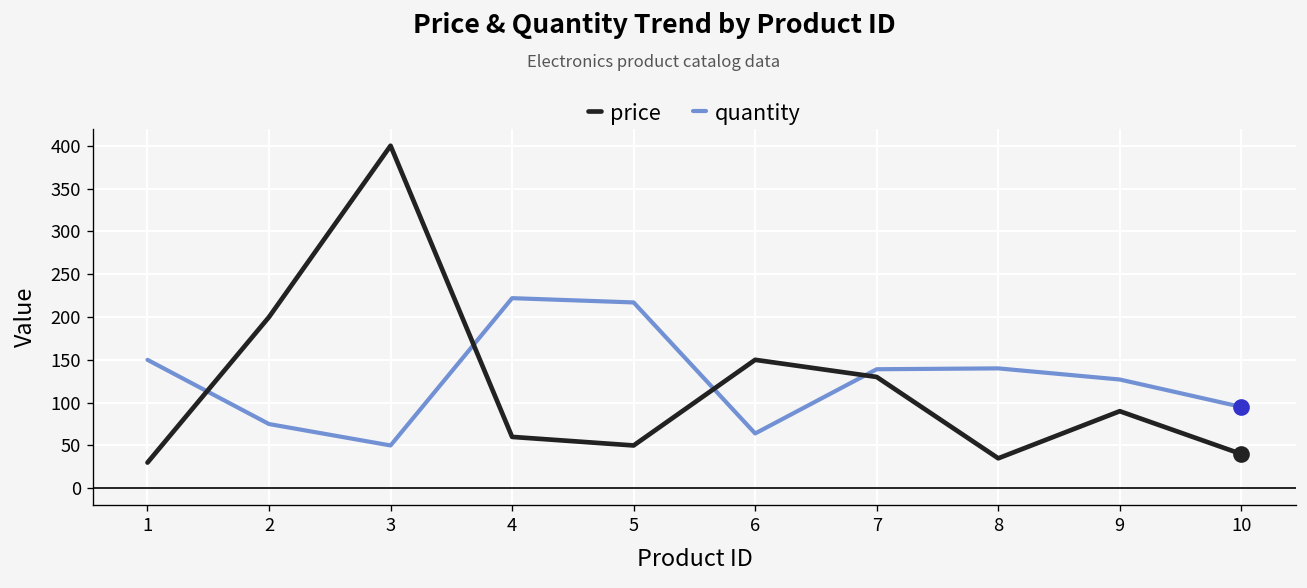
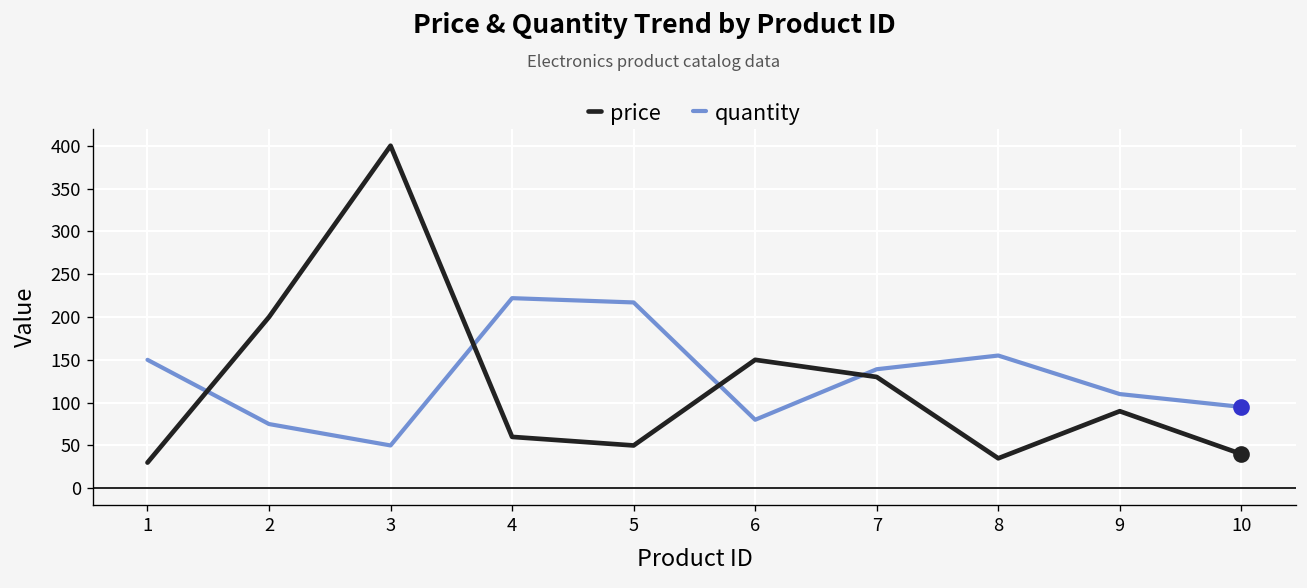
  {
    "quantity": {
      "1": 150,
      "2": 80,
      "3": 50,
      "4": 220,
      "5": 220,
-     "6": 60,
+     "6": 80,
      "7": 140,
-     "8": 140,
-     "9": 130
+     "8": 160,
+     "9": 110
    }
  }
